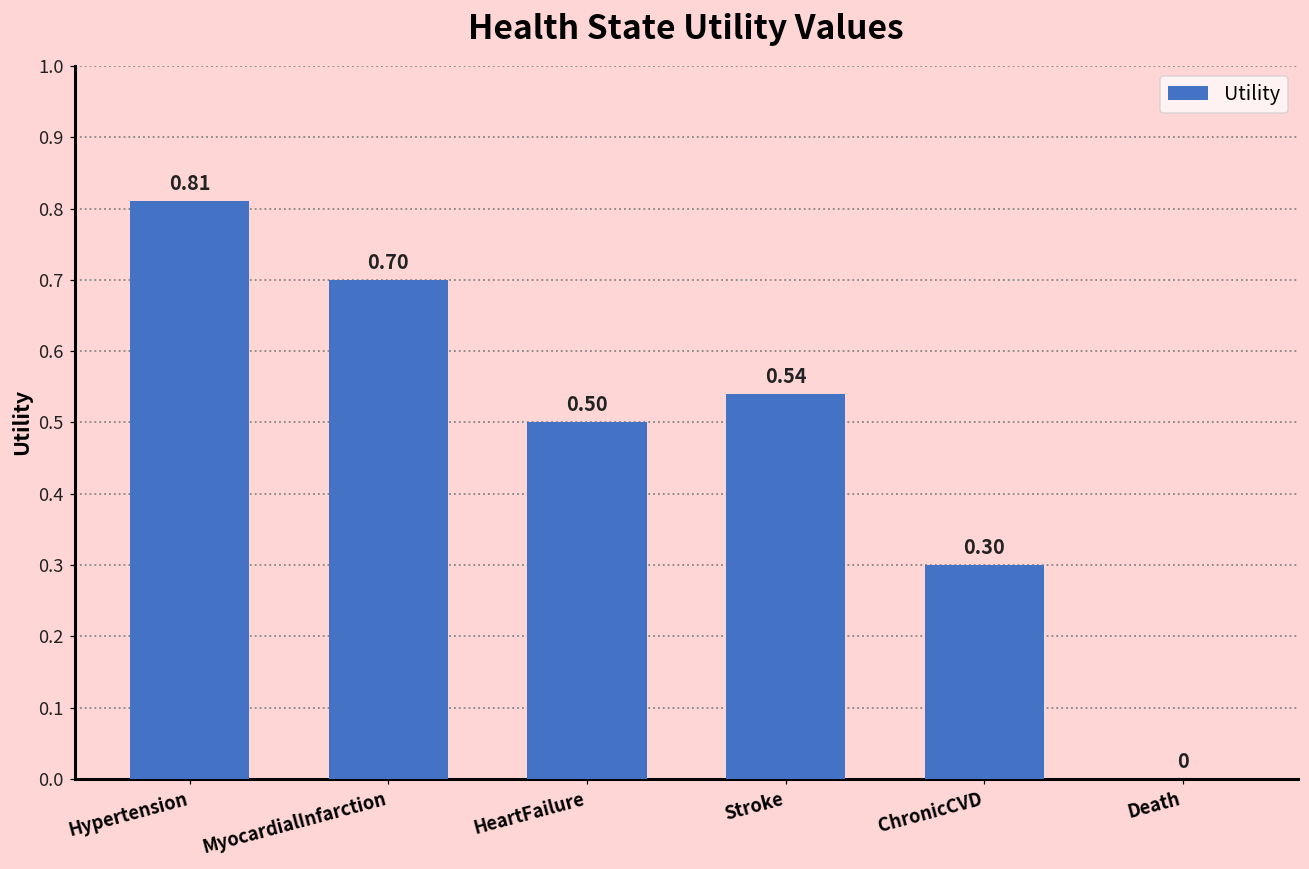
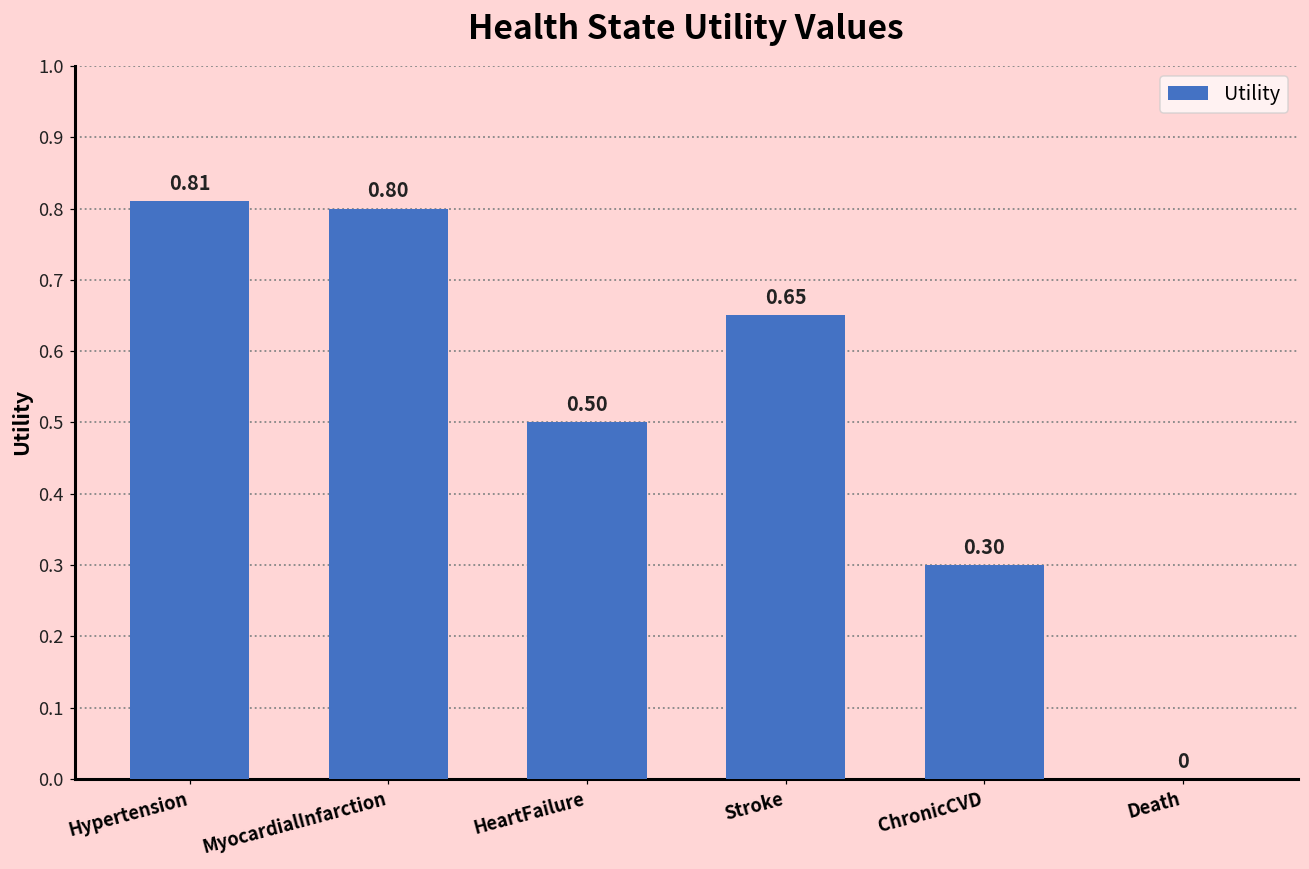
  {
    "Hypertension": 0.81,
-   "MyocardialInfarction": 0.70,
+   "MyocardialInfarction": 0.80,
    "HeartFailure": 0.50,
-   "Stroke": 0.54,
+   "Stroke": 0.65,
    "ChronicCVD": 0.30,
    "Death": 0
  }
